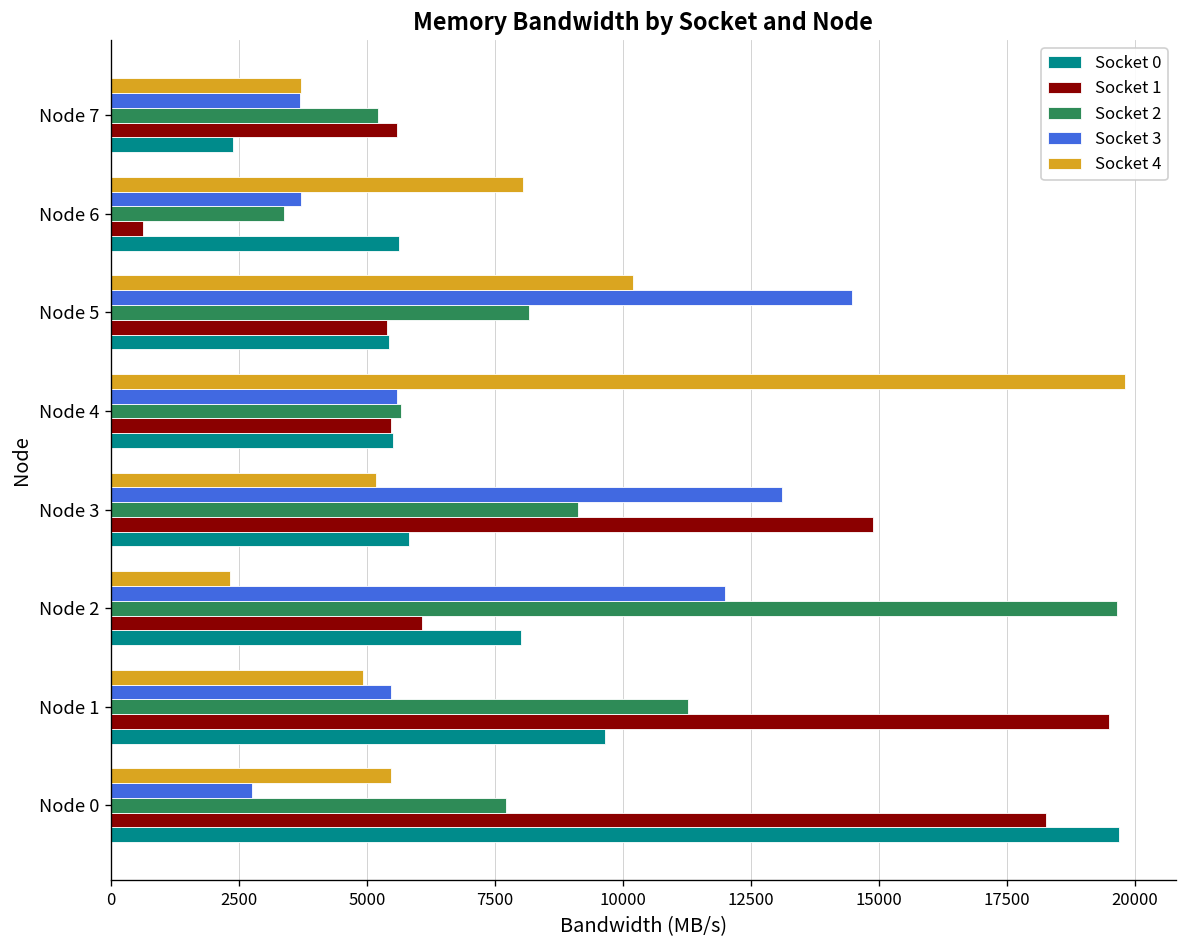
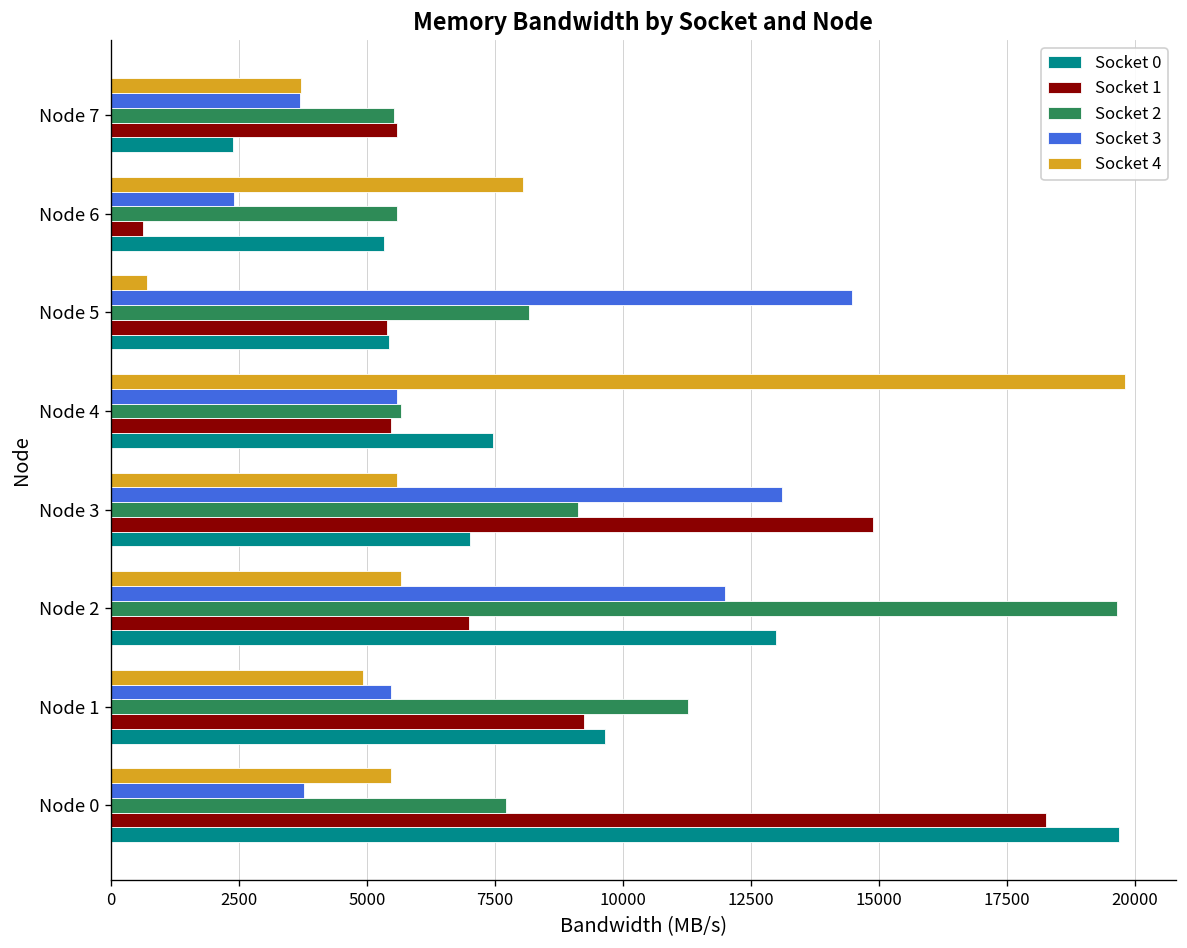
  {
    "Socket 0": {
      "Node 7": 2400,
-     "Node 6": 5600,
+     "Node 6": 5300,
      "Node 5": 5400,
-     "Node 4": 5500,
-     "Node 3": 5800,
-     "Node 2": 8000,
+     "Node 4": 7500,
+     "Node 3": 7000,
+     "Node 2": 13000,
      "Node 1": 9700,
      "Node 0": 19700
    },
    "Socket 1": {
      "Node 7": 5600,
      "Node 6": 600,
      "Node 5": 5400,
      "Node 4": 5500,
      "Node 3": 14900,
-     "Node 2": 6100,
-     "Node 1": 19500,
+     "Node 2": 7000,
+     "Node 1": 9200,
      "Node 0": 18300
    },
    "Socket 2": {
-     "Node 7": 5200,
-     "Node 6": 3400,
+     "Node 7": 5500,
+     "Node 6": 5600,
      "Node 5": 8200,
      "Node 4": 5700,
      "Node 3": 9100,
      "Node 2": 19600,
      "Node 1": 11300,
      "Node 0": 7700
    },
    "Socket 3": {
      "Node 7": 3700,
-     "Node 6": 3700,
+     "Node 6": 2400,
      "Node 5": 14500,
      "Node 4": 5600,
      "Node 3": 13100,
      "Node 2": 12000,
      "Node 1": 5500,
-     "Node 0": 2800
+     "Node 0": 3800
    },
    "Socket 4": {
      "Node 7": 3700,
      "Node 6": 8100,
-     "Node 5": 10200,
+     "Node 5": 700,
      "Node 4": 19800,
-     "Node 3": 5200,
-     "Node 2": 2300,
+     "Node 3": 5600,
+     "Node 2": 5700,
      "Node 1": 4900,
      "Node 0": 5500
    }
  }
